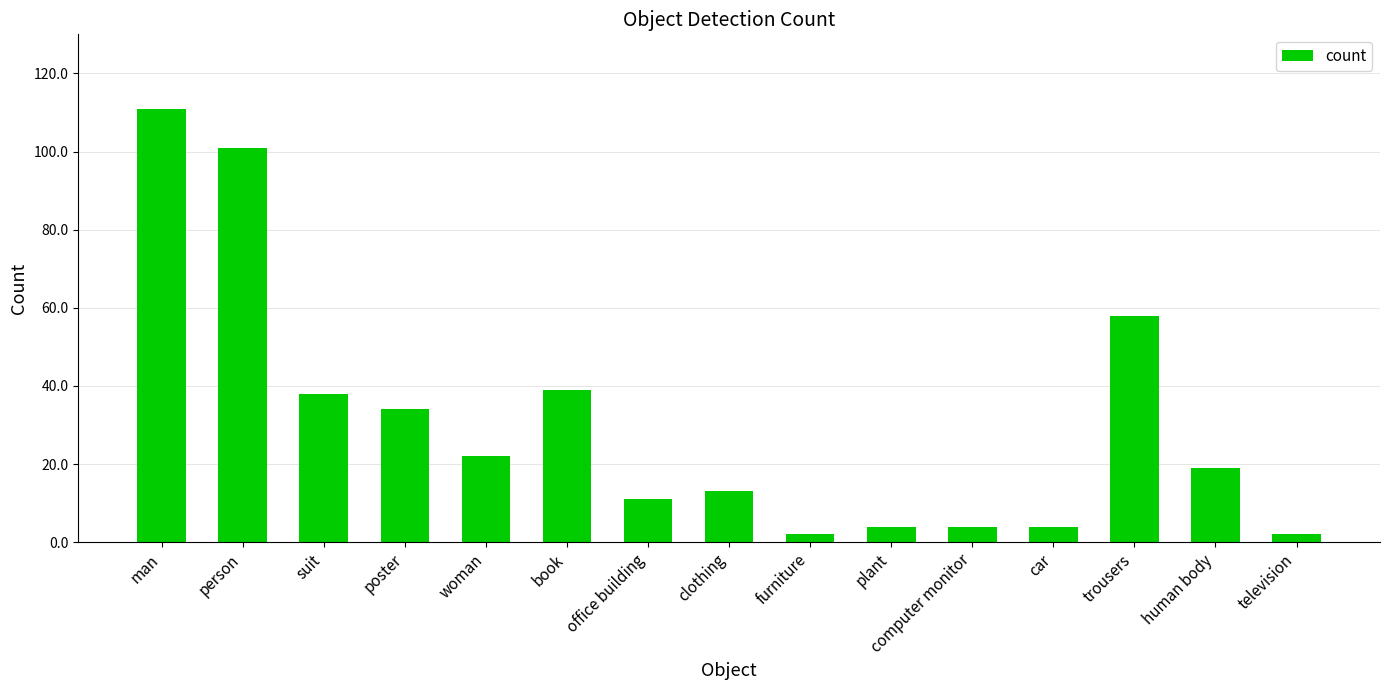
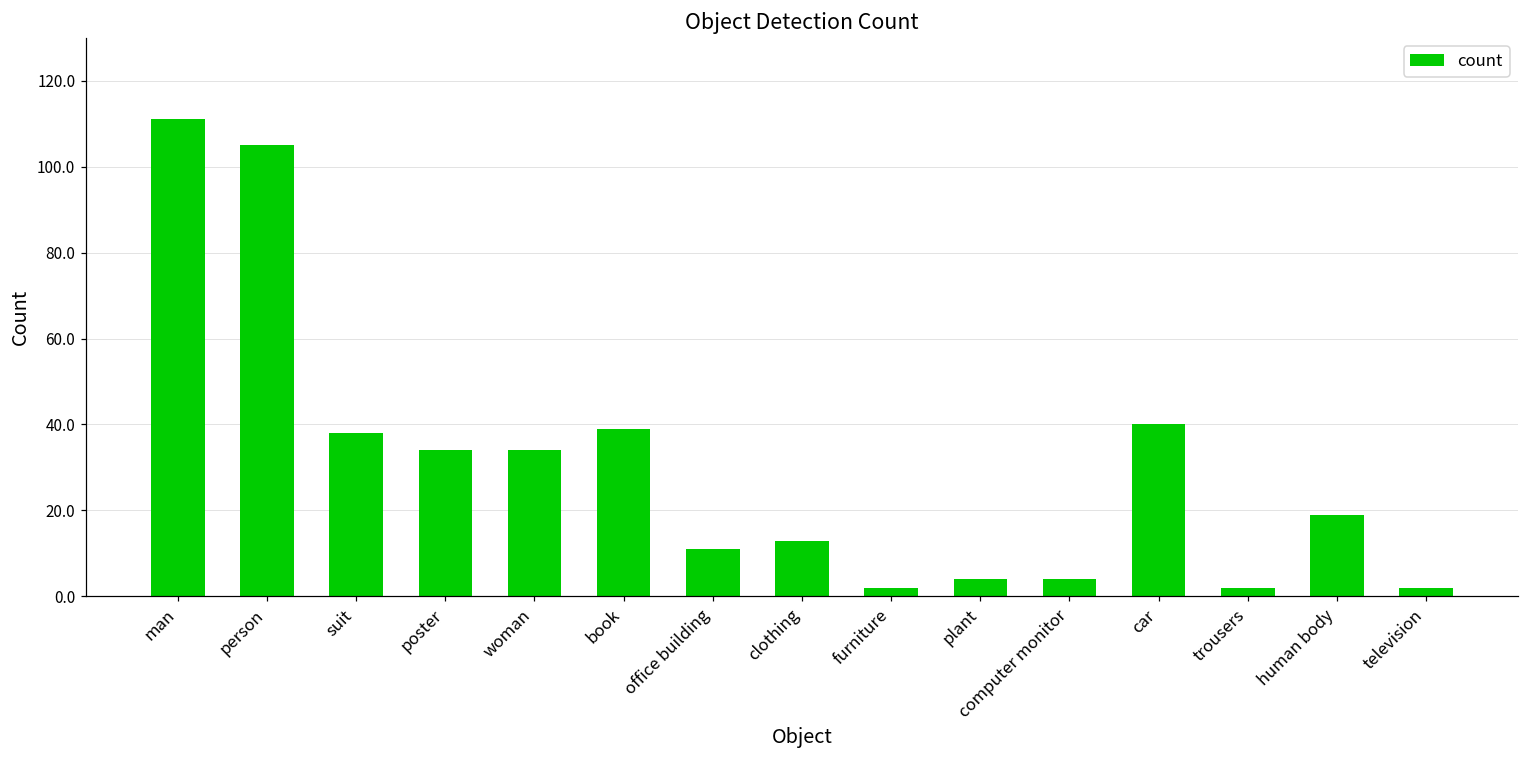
  {
    "man": 111,
-   "person": 101,
+   "person": 105,
    "suit": 38,
    "poster": 34,
-   "woman": 22,
+   "woman": 34,
    "book": 39,
    "office building": 11,
    "clothing": 13,
    "furniture": 2,
    "plant": 4,
    "computer monitor": 4,
-   "car": 4,
-   "trousers": 58,
+   "car": 40,
+   "trousers": 2,
    "human body": 19,
    "television": 2
  }
